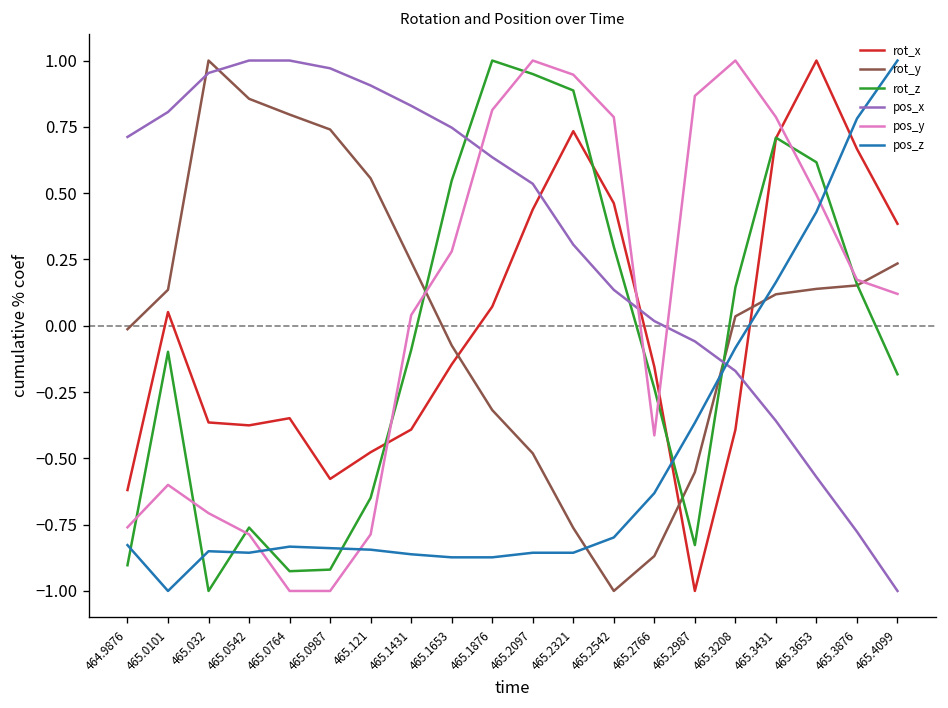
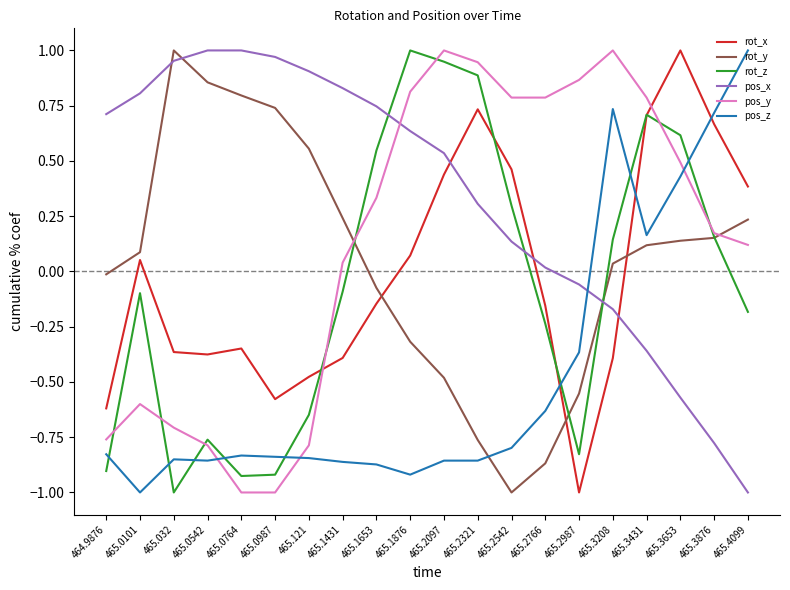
  {
    "rot_x": {
      "464.9876": -0.62,
      "465.0101": 0.05,
      "465.032": -0.36,
      "465.0542": -0.38,
      "465.0764": -0.35,
      "465.0987": -0.58,
      "465.121": -0.48,
      "465.1431": -0.39,
      "465.1653": -0.15,
      "465.1876": 0.07,
      "465.2097": 0.44,
      "465.2321": 0.73,
      "465.2542": 0.46,
      "465.2766": -0.15,
      "465.2987": -1.00,
      "465.3208": -0.39,
      "465.3653": 1.00,
      "465.3876": 0.67,
      "465.4099": 0.38
    },
    "rot_y": {
      "464.9876": -0.01,
-     "465.0101": 0.14,
+     "465.0101": 0.09,
      "465.032": 1.00,
      "465.0542": 0.86,
      "465.0764": 0.80,
      "465.0987": 0.74,
      "465.121": 0.56,
      "465.1431": 0.24,
      "465.1653": -0.07,
      "465.1876": -0.32,
      "465.2097": -0.48,
      "465.2321": -0.76,
      "465.2542": -1.00,
      "465.2766": -0.87,
      "465.2987": -0.55,
      "465.3208": 0.04,
      "465.3431": 0.12,
      "465.3653": 0.14,
      "465.4099": 0.23
    },
    "rot_z": {
      "464.9876": -0.90,
      "465.0101": -0.10,
      "465.032": -1.00,
      "465.0542": -0.76,
      "465.0764": -0.93,
      "465.0987": -0.92,
      "465.121": -0.65,
      "465.1431": -0.09,
      "465.1653": 0.55,
      "465.1876": 1.00,
      "465.2097": 0.95,
      "465.2321": 0.89,
      "465.2542": 0.30,
      "465.2766": -0.24,
      "465.2987": -0.83,
      "465.3208": 0.14,
      "465.3653": 0.62,
      "465.4099": -0.18
    },
    "pos_x": {
      "464.9876": 0.71,
      "465.0101": 0.81,
      "465.032": 0.95,
      "465.0542": 1.00,
      "465.0764": 1.00,
      "465.0987": 0.97,
      "465.121": 0.91,
      "465.1431": 0.83,
      "465.1653": 0.75,
      "465.1876": 0.64,
      "465.2097": 0.54,
      "465.2321": 0.31,
      "465.2542": 0.14,
      "465.2766": 0.02,
      "465.2987": -0.06,
      "465.3208": -0.17,
      "465.3431": -0.36,
      "465.3653": -0.57,
      "465.3876": -0.78,
      "465.4099": -1.00
    },
    "pos_y": {
      "464.9876": -0.76,
      "465.0101": -0.60,
      "465.032": -0.71,
      "465.0542": -0.79,
      "465.0764": -1.00,
      "465.0987": -1.00,
      "465.121": -0.79,
      "465.1431": 0.04,
-     "465.1653": 0.28,
+     "465.1653": 0.33,
      "465.1876": 0.81,
      "465.2097": 1.00,
      "465.2321": 0.95,
      "465.2542": 0.79,
-     "465.2766": -0.41,
+     "465.2766": 0.79,
      "465.2987": 0.87,
      "465.3208": 1.00,
      "465.3431": 0.79,
      "465.3653": 0.49,
      "465.3876": 0.17,
      "465.4099": 0.12
    },
    "pos_z": {
      "464.9876": -0.83,
      "465.0101": -1.00,
      "465.032": -0.85,
      "465.0542": -0.86,
      "465.0764": -0.83,
      "465.0987": -0.84,
      "465.121": -0.84,
      "465.1431": -0.86,
      "465.1653": -0.87,
-     "465.1876": -0.87,
+     "465.1876": -0.92,
      "465.2097": -0.86,
      "465.2321": -0.86,
      "465.2542": -0.80,
      "465.2766": -0.63,
      "465.2987": -0.37,
-     "465.3208": -0.08,
+     "465.3208": 0.73,
      "465.3431": 0.16,
      "465.3653": 0.43,
-     "465.3876": 0.78,
+     "465.3876": 0.72,
      "465.4099": 1.00
    }
  }
